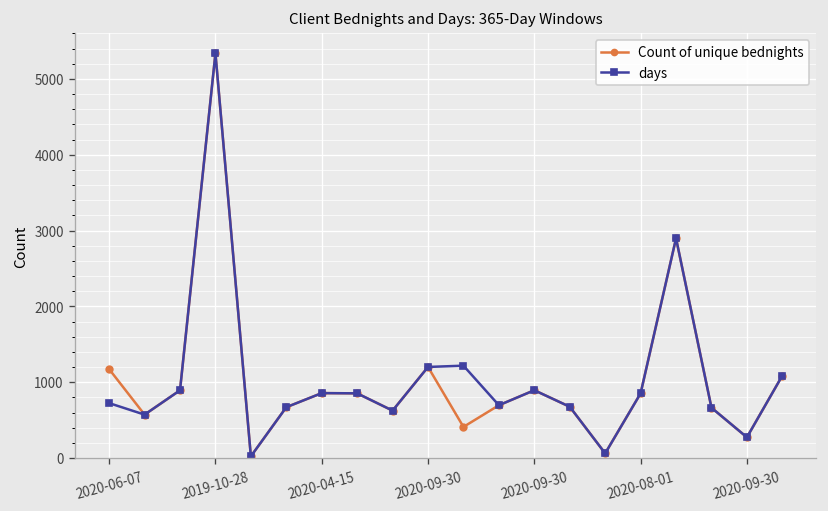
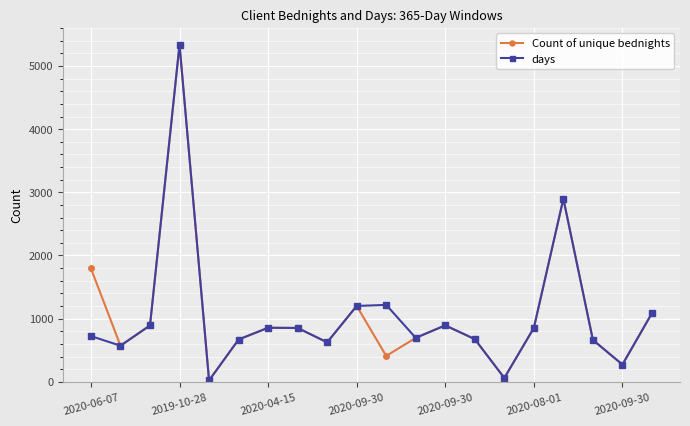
  {
    "Count of unique bednights": {
-     "2020-06-07": 1200
+     "2020-06-07": 1800
    },
    "days": {
      "2020-06-07": 700
    }
  }
